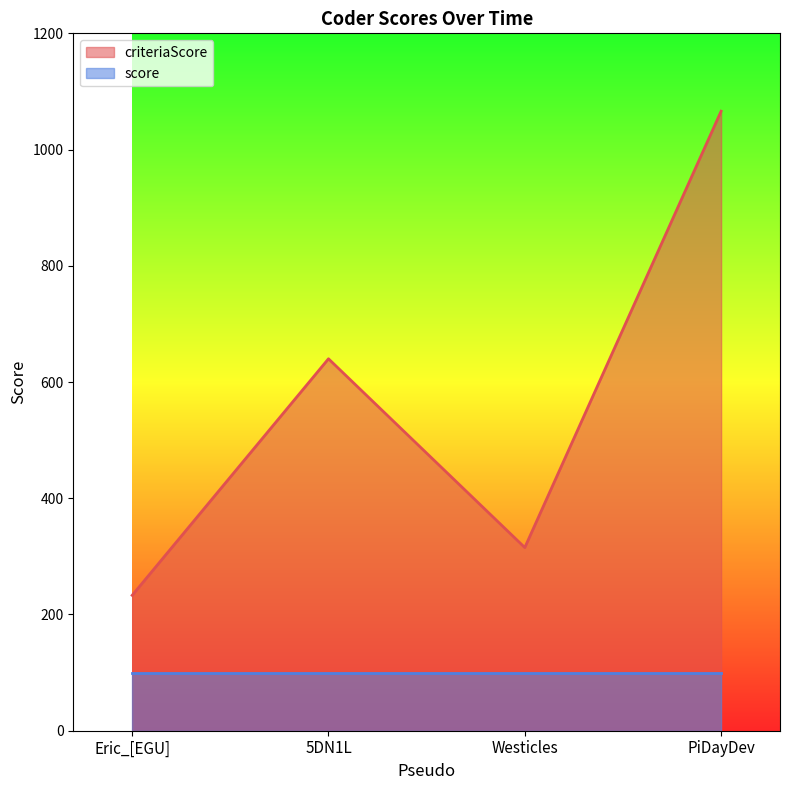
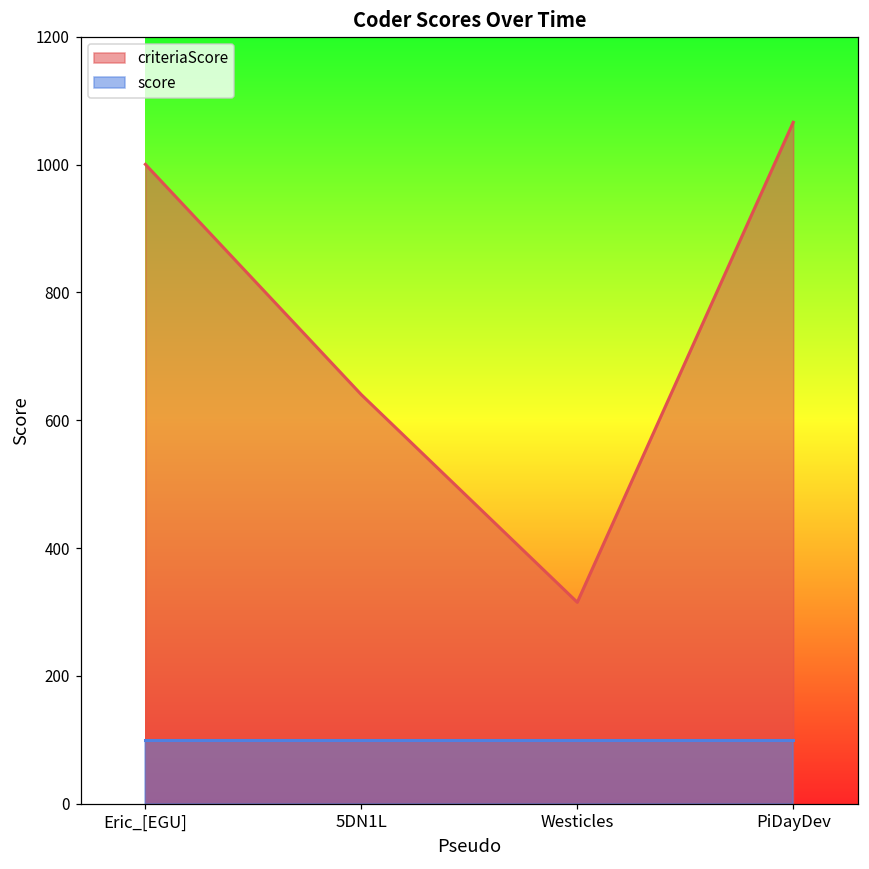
  {
    "criteriaScore": {
-     "Eric_[EGU]": 230,
+     "Eric_[EGU]": 1000,
      "5DN1L": 640,
      "Westicles": 320,
      "PiDayDev": 1070
    },
    "score": {
      "Eric_[EGU]": 100,
      "5DN1L": 100,
      "Westicles": 100,
      "PiDayDev": 100
    }
  }
